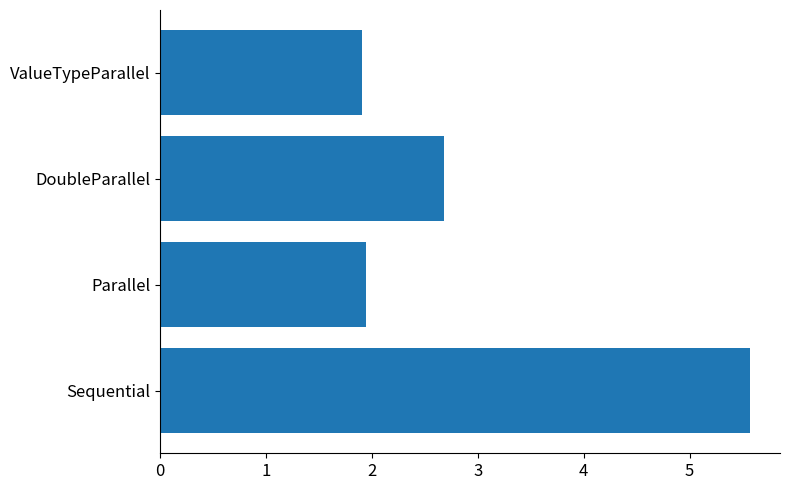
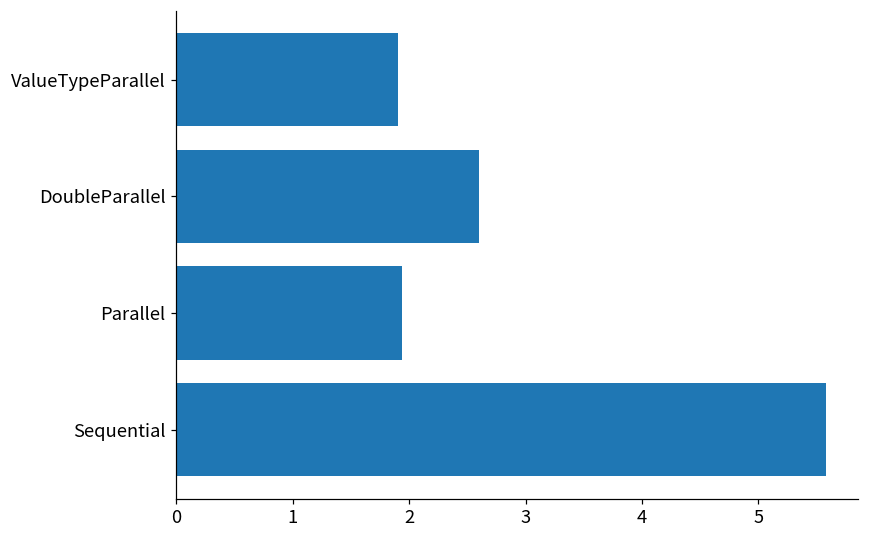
  {
    "ValueTypeParallel": 1.90,
-   "DoubleParallel": 2.68,
+   "DoubleParallel": 2.60,
    "Parallel": 1.94,
    "Sequential": 5.58
  }
